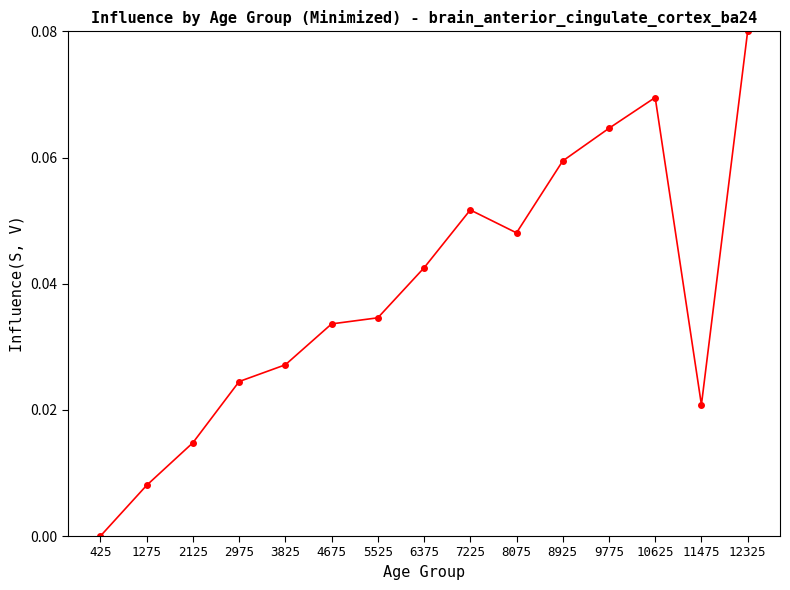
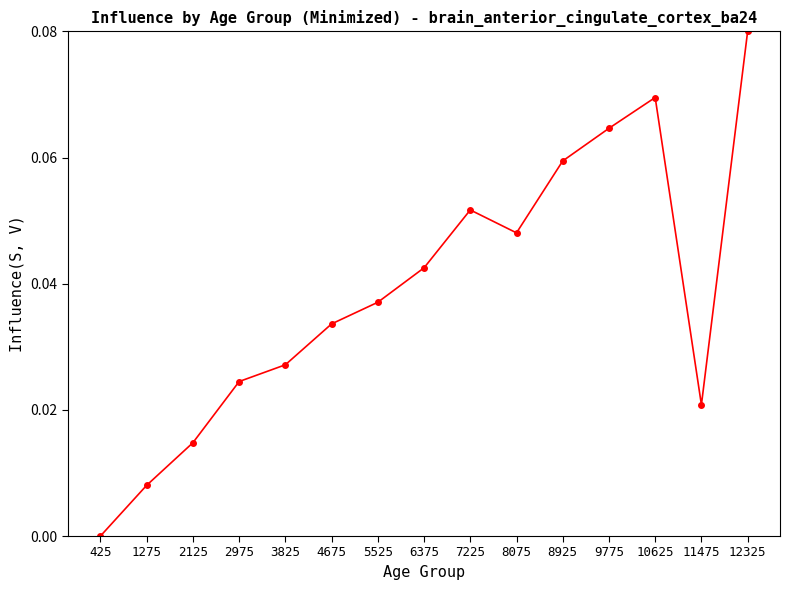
  {
    "425": 0.000,
    "1275": 0.008,
    "2125": 0.015,
    "2975": 0.024,
    "3825": 0.027,
    "4675": 0.034,
-   "5525": 0.035,
+   "5525": 0.037,
    "6375": 0.043,
    "7225": 0.052,
    "8075": 0.048,
    "8925": 0.059,
    "9775": 0.065,
    "10625": 0.070,
    "11475": 0.021,
    "12325": 0.080
  }
